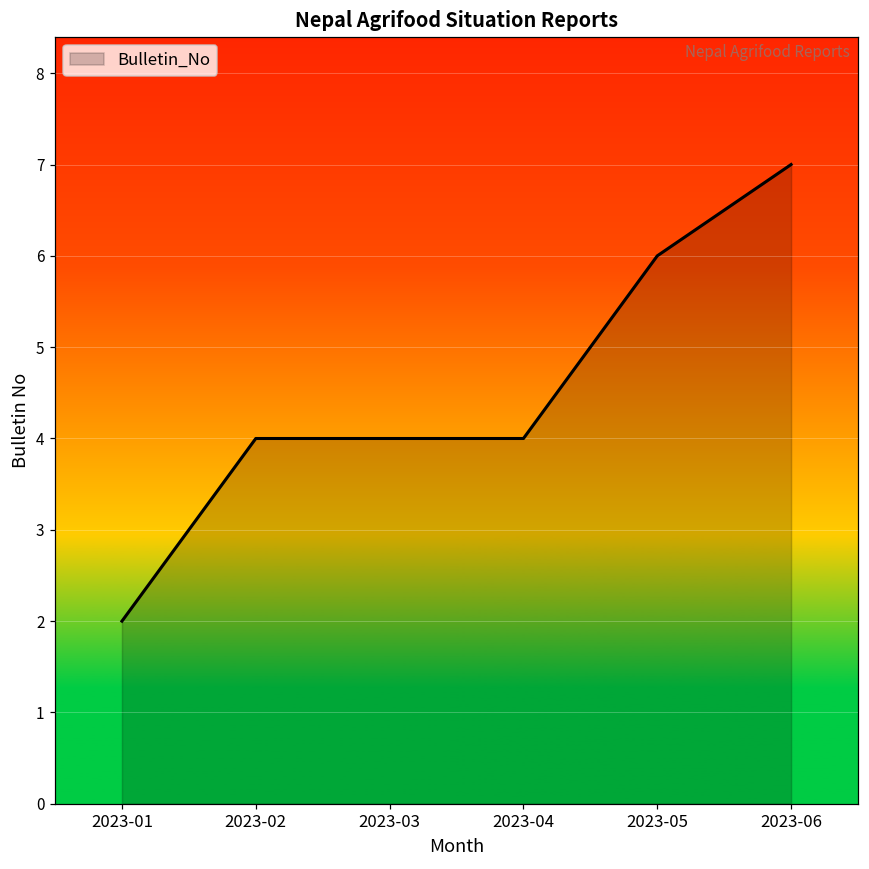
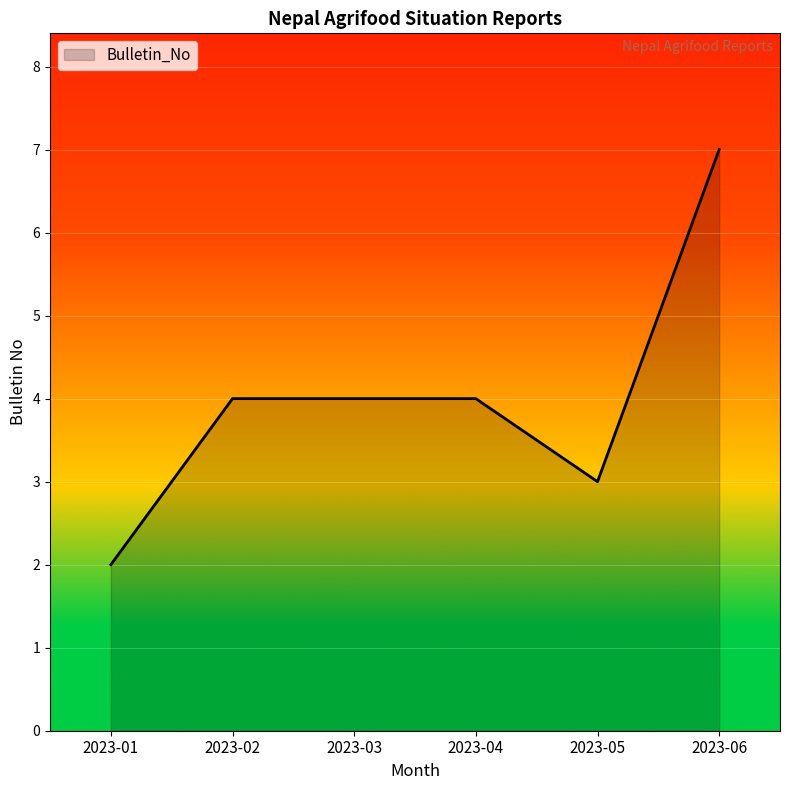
  {
    "2023-01": 2,
    "2023-02": 4,
    "2023-03": 4,
    "2023-04": 4,
-   "2023-05": 6,
+   "2023-05": 3,
    "2023-06": 7
  }
